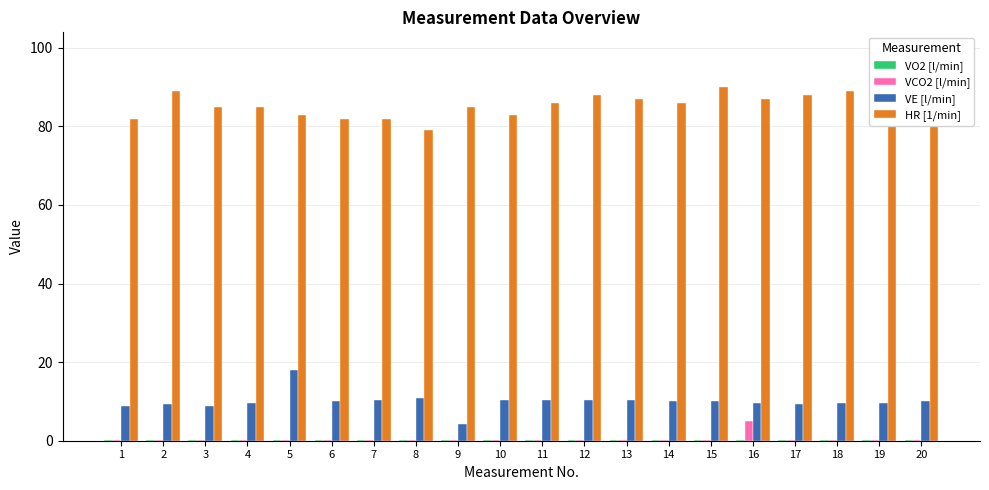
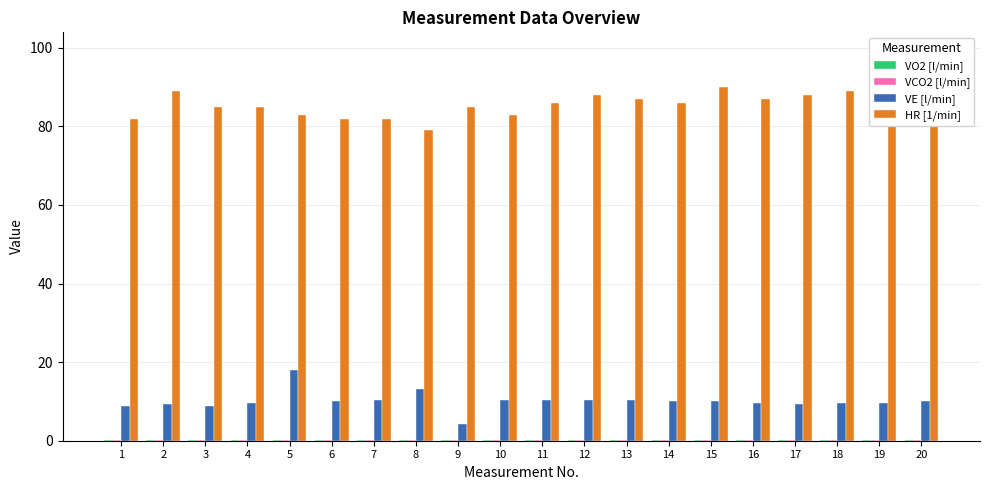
  {
    "VCO2 [l/min]": {
-     "16": 5
+     "16": 0
    },
    "VE [l/min]": {
      "1": 9,
      "2": 9,
      "3": 9,
      "4": 10,
      "5": 18,
      "6": 10,
      "7": 10,
-     "8": 11,
+     "8": 13,
      "9": 4,
      "10": 10,
      "11": 10,
      "12": 10,
      "13": 10,
      "14": 10,
      "15": 10,
      "16": 10,
      "17": 9,
      "18": 10,
      "19": 10,
      "20": 10
    },
    "HR [1/min]": {
      "1": 82,
      "2": 89,
      "3": 85,
      "4": 85,
      "5": 83,
      "6": 82,
      "7": 82,
      "8": 79,
      "9": 85,
      "10": 83,
      "11": 86,
      "12": 88,
      "13": 87,
      "14": 86,
      "15": 90,
      "16": 87,
      "17": 88,
      "18": 89
    }
  }
